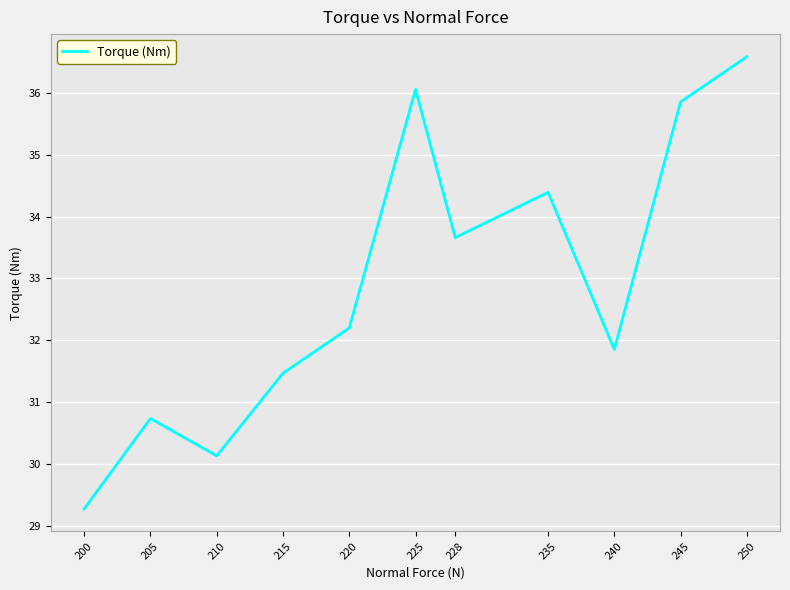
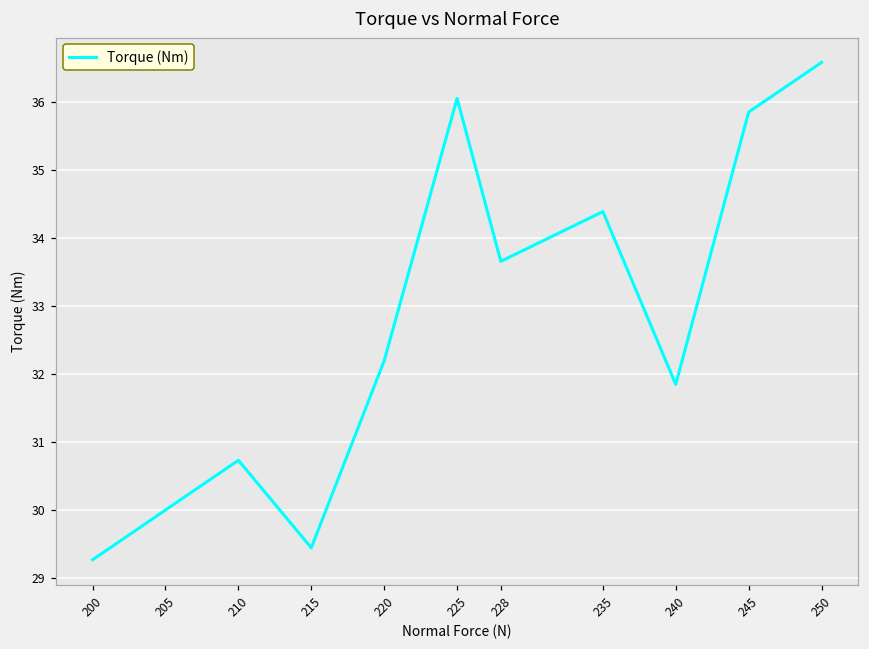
  {
    "200": 29.3,
-   "205": 30.7,
-   "210": 30.1,
-   "215": 31.5,
+   "205": 30.0,
+   "210": 30.7,
+   "215": 29.4,
    "220": 32.2,
    "225": 36.1,
    "228": 33.7,
    "235": 34.4,
    "240": 31.9,
    "245": 35.9,
    "250": 36.6
  }
